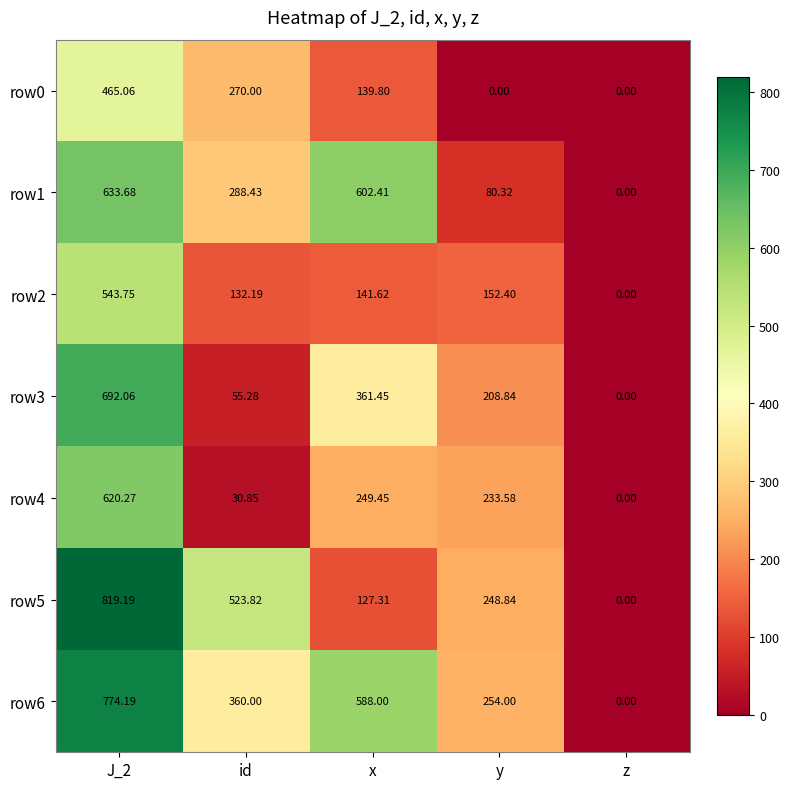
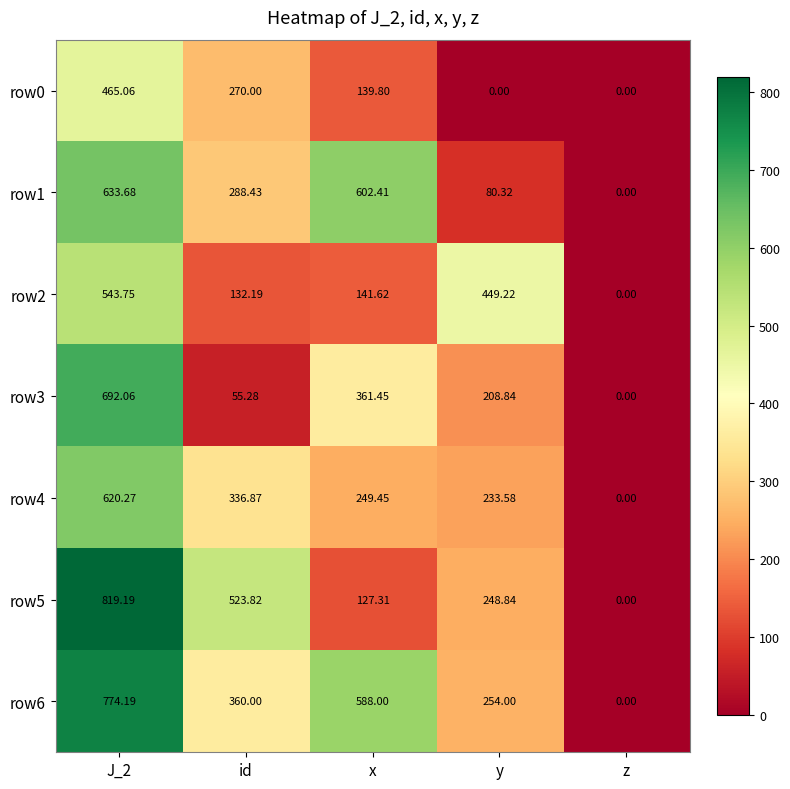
  {
    "row0": {
      "J_2": 465.06,
      "id": 270.00,
      "x": 139.80,
      "y": 0.00,
      "z": 0.00
    },
    "row1": {
      "J_2": 633.68,
      "id": 288.43,
      "x": 602.41,
      "y": 80.32,
      "z": 0.00
    },
    "row2": {
      "J_2": 543.75,
      "id": 132.19,
      "x": 141.62,
-     "y": 152.40,
+     "y": 449.22,
      "z": 0.00
    },
    "row3": {
      "J_2": 692.06,
      "id": 55.28,
      "x": 361.45,
      "y": 208.84,
      "z": 0.00
    },
    "row4": {
      "J_2": 620.27,
-     "id": 30.85,
+     "id": 336.87,
      "x": 249.45,
      "y": 233.58,
      "z": 0.00
    },
    "row5": {
      "J_2": 819.19,
      "id": 523.82,
      "x": 127.31,
      "y": 248.84,
      "z": 0.00
    },
    "row6": {
      "J_2": 774.19,
      "id": 360.00,
      "x": 588.00,
      "y": 254.00,
      "z": 0.00
    }
  }
